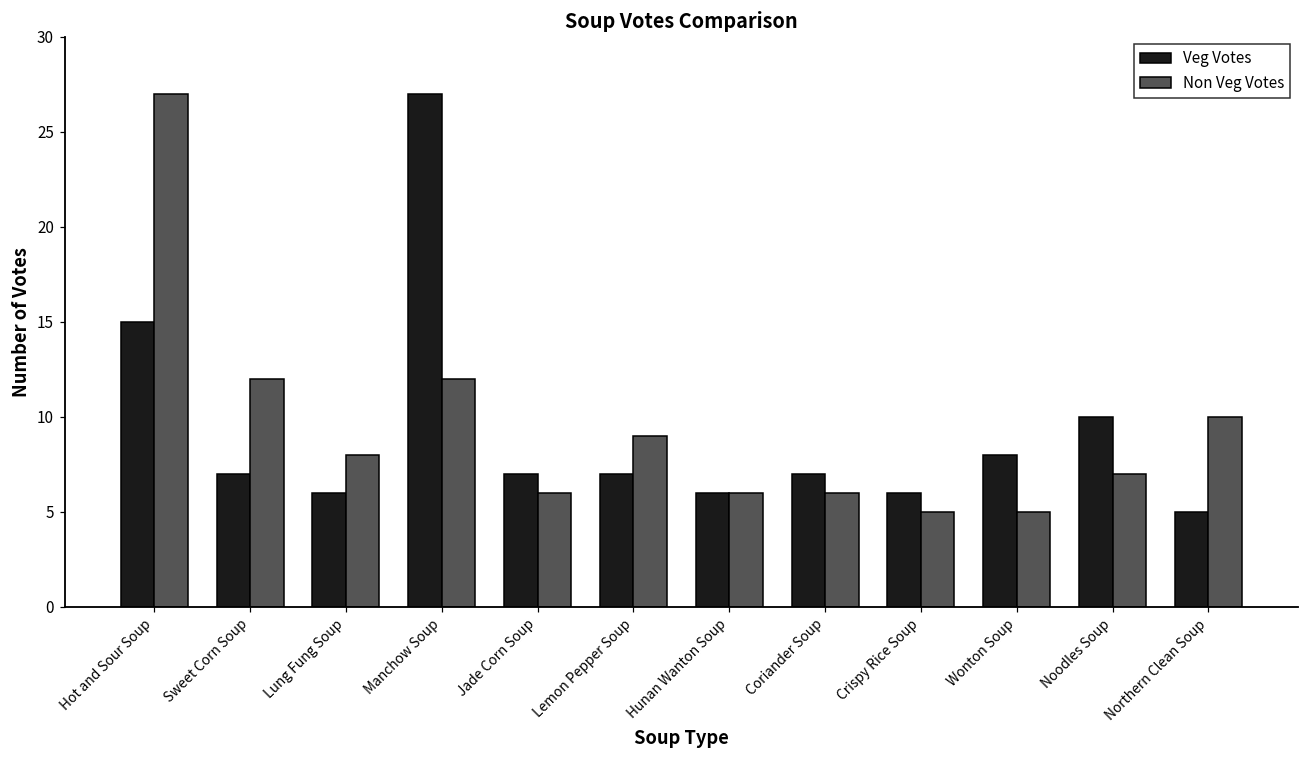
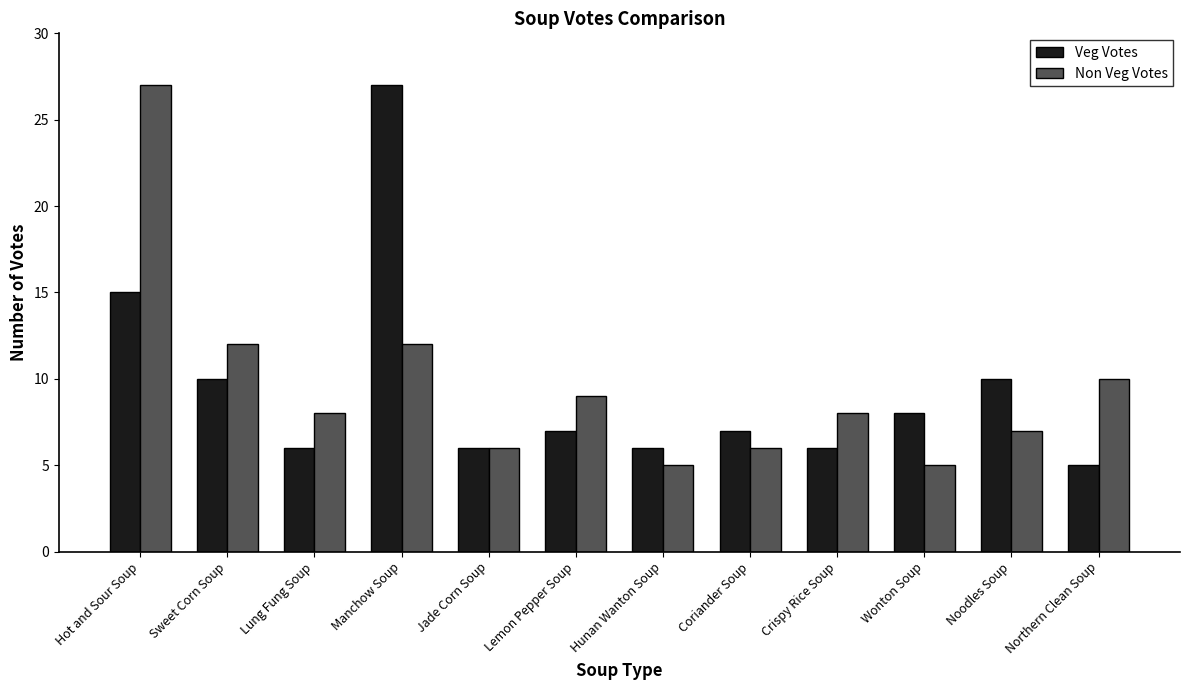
  {
    "Veg Votes": {
      "Hot and Sour Soup": 15,
-     "Sweet Corn Soup": 7,
+     "Sweet Corn Soup": 10,
      "Lung Fung Soup": 6,
      "Manchow Soup": 27,
-     "Jade Corn Soup": 7,
+     "Jade Corn Soup": 6,
      "Lemon Pepper Soup": 7,
      "Hunan Wanton Soup": 6,
      "Coriander Soup": 7,
      "Crispy Rice Soup": 6,
      "Wonton Soup": 8,
      "Noodles Soup": 10,
      "Northern Clean Soup": 5
    },
    "Non Veg Votes": {
      "Hot and Sour Soup": 27,
      "Sweet Corn Soup": 12,
      "Lung Fung Soup": 8,
      "Manchow Soup": 12,
      "Jade Corn Soup": 6,
      "Lemon Pepper Soup": 9,
-     "Hunan Wanton Soup": 6,
+     "Hunan Wanton Soup": 5,
      "Coriander Soup": 6,
-     "Crispy Rice Soup": 5,
+     "Crispy Rice Soup": 8,
      "Wonton Soup": 5,
      "Noodles Soup": 7,
      "Northern Clean Soup": 10
    }
  }
